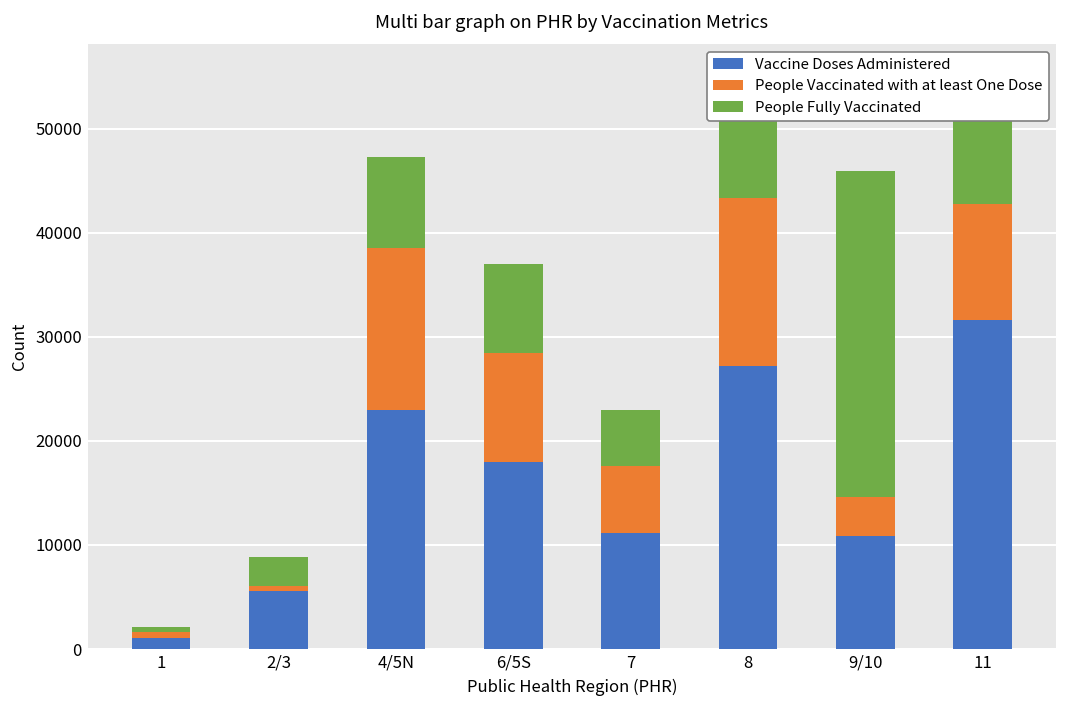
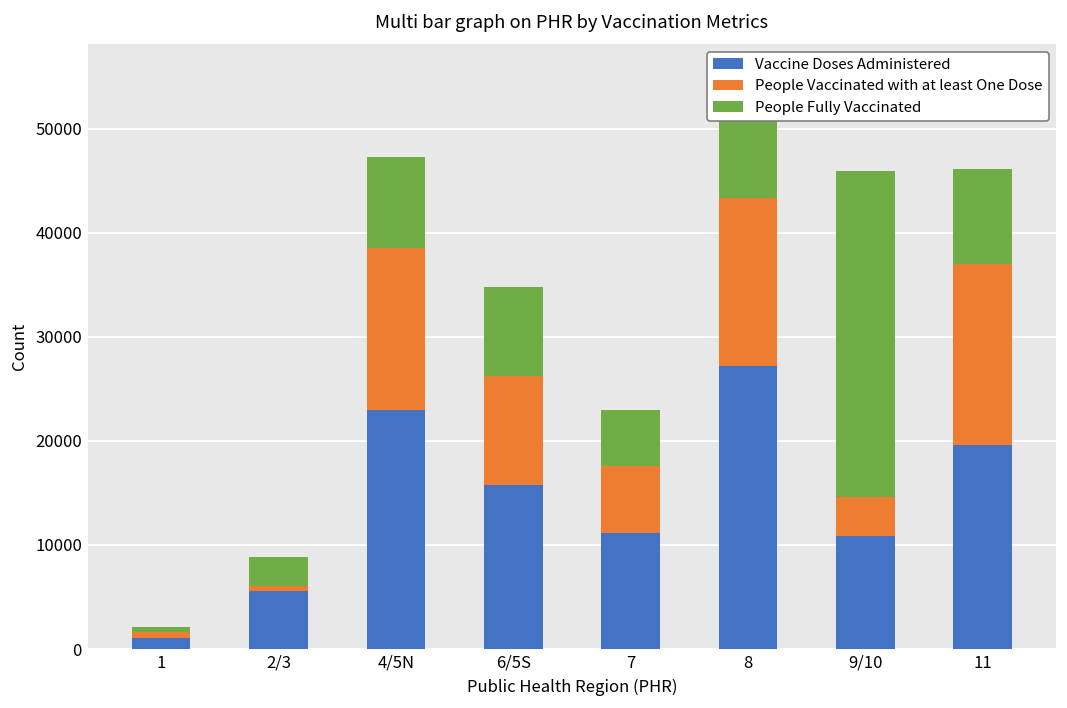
  {
    "Vaccine Doses Administered": {
      "1": 1000,
      "2/3": 6000,
      "4/5N": 23000,
-     "6/5S": 18000,
+     "6/5S": 16000,
      "7": 11000,
      "8": 27000,
      "9/10": 11000,
-     "11": 32000
+     "11": 20000
    },
    "People Vaccinated with at least One Dose": {
      "1": 1000,
      "2/3": 1000,
      "4/5N": 16000,
      "6/5S": 10000,
      "7": 6000,
      "8": 16000,
      "9/10": 4000,
-     "11": 11000
+     "11": 17000
    },
    "People Fully Vaccinated": {
      "1": 0,
      "2/3": 3000,
      "4/5N": 9000,
      "6/5S": 9000,
      "7": 5000,
      "9/10": 31000
    }
  }
